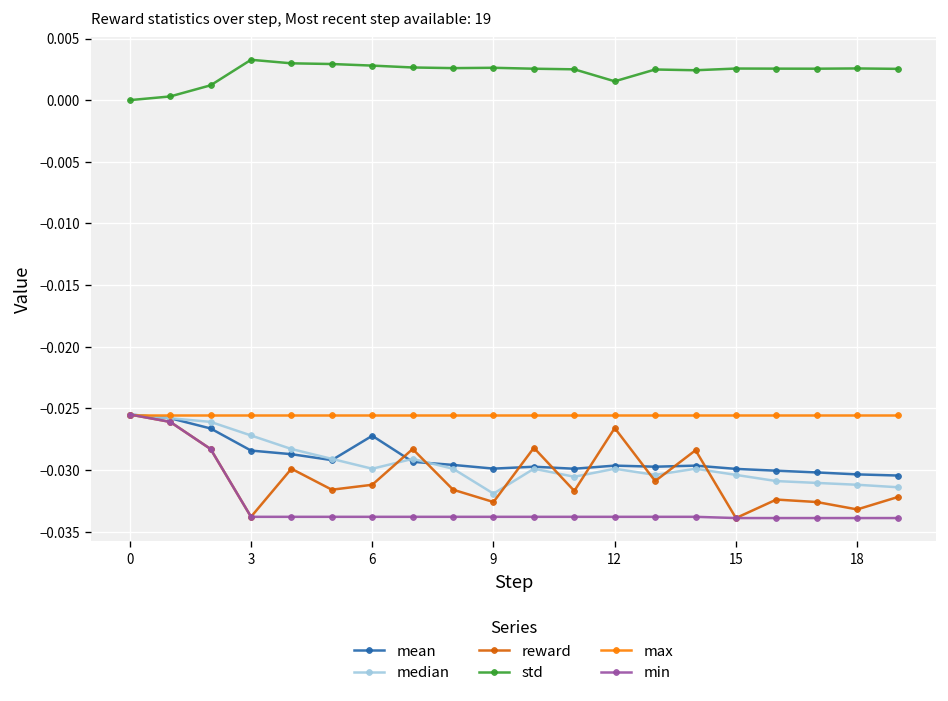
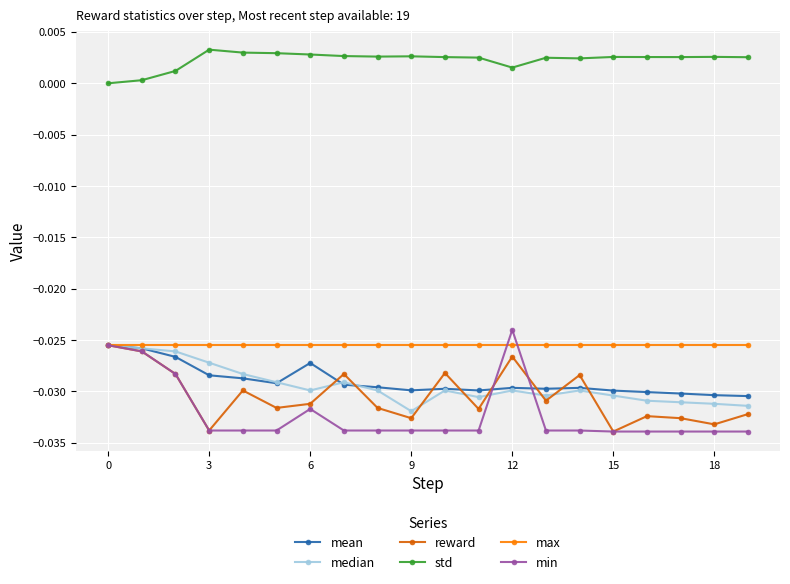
  {
    "mean": {
      "3": -0.0284,
      "6": -0.0272,
      "9": -0.0299,
      "12": -0.0296,
      "15": -0.0299,
      "18": -0.0304
    },
    "median": {
      "3": -0.0272,
      "6": -0.0299,
      "9": -0.0319,
      "12": -0.0299,
      "15": -0.0304,
      "18": -0.0312
    },
    "std": {
      "0": 0.0000,
      "3": 0.0033,
      "6": 0.0028,
      "9": 0.0026,
      "12": 0.0015,
      "15": 0.0026,
      "18": 0.0026
    },
    "min": {
-     "6": -0.0338,
+     "6": -0.0317,
      "9": -0.0338,
-     "12": -0.0338,
+     "12": -0.0240,
      "18": -0.0339
    }
  }
